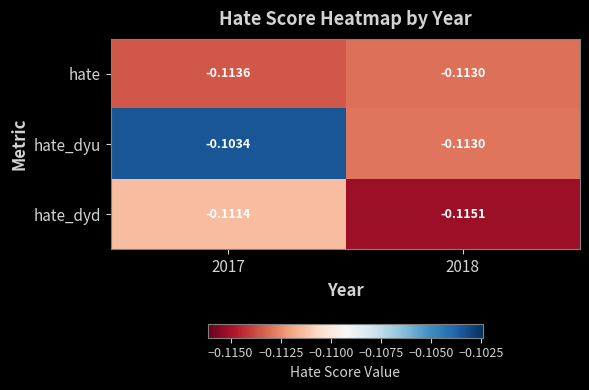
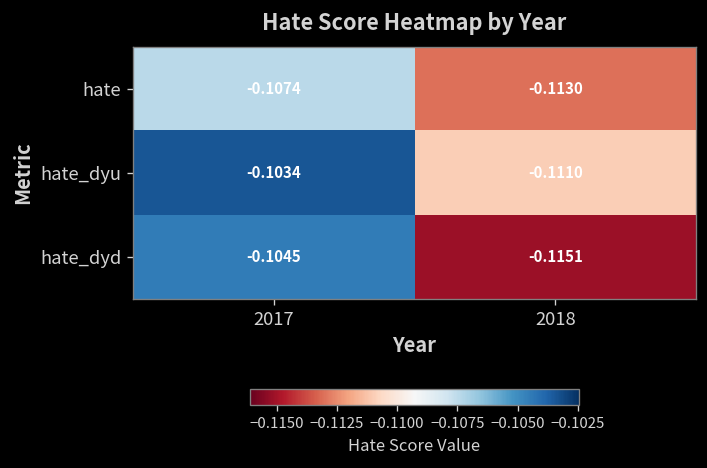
  {
    "hate": {
-     "2017": -0.1136,
+     "2017": -0.1074,
      "2018": -0.1130
    },
    "hate_dyu": {
      "2017": -0.1034,
-     "2018": -0.1130
+     "2018": -0.1110
    },
    "hate_dyd": {
-     "2017": -0.1114,
+     "2017": -0.1045,
      "2018": -0.1151
    }
  }
